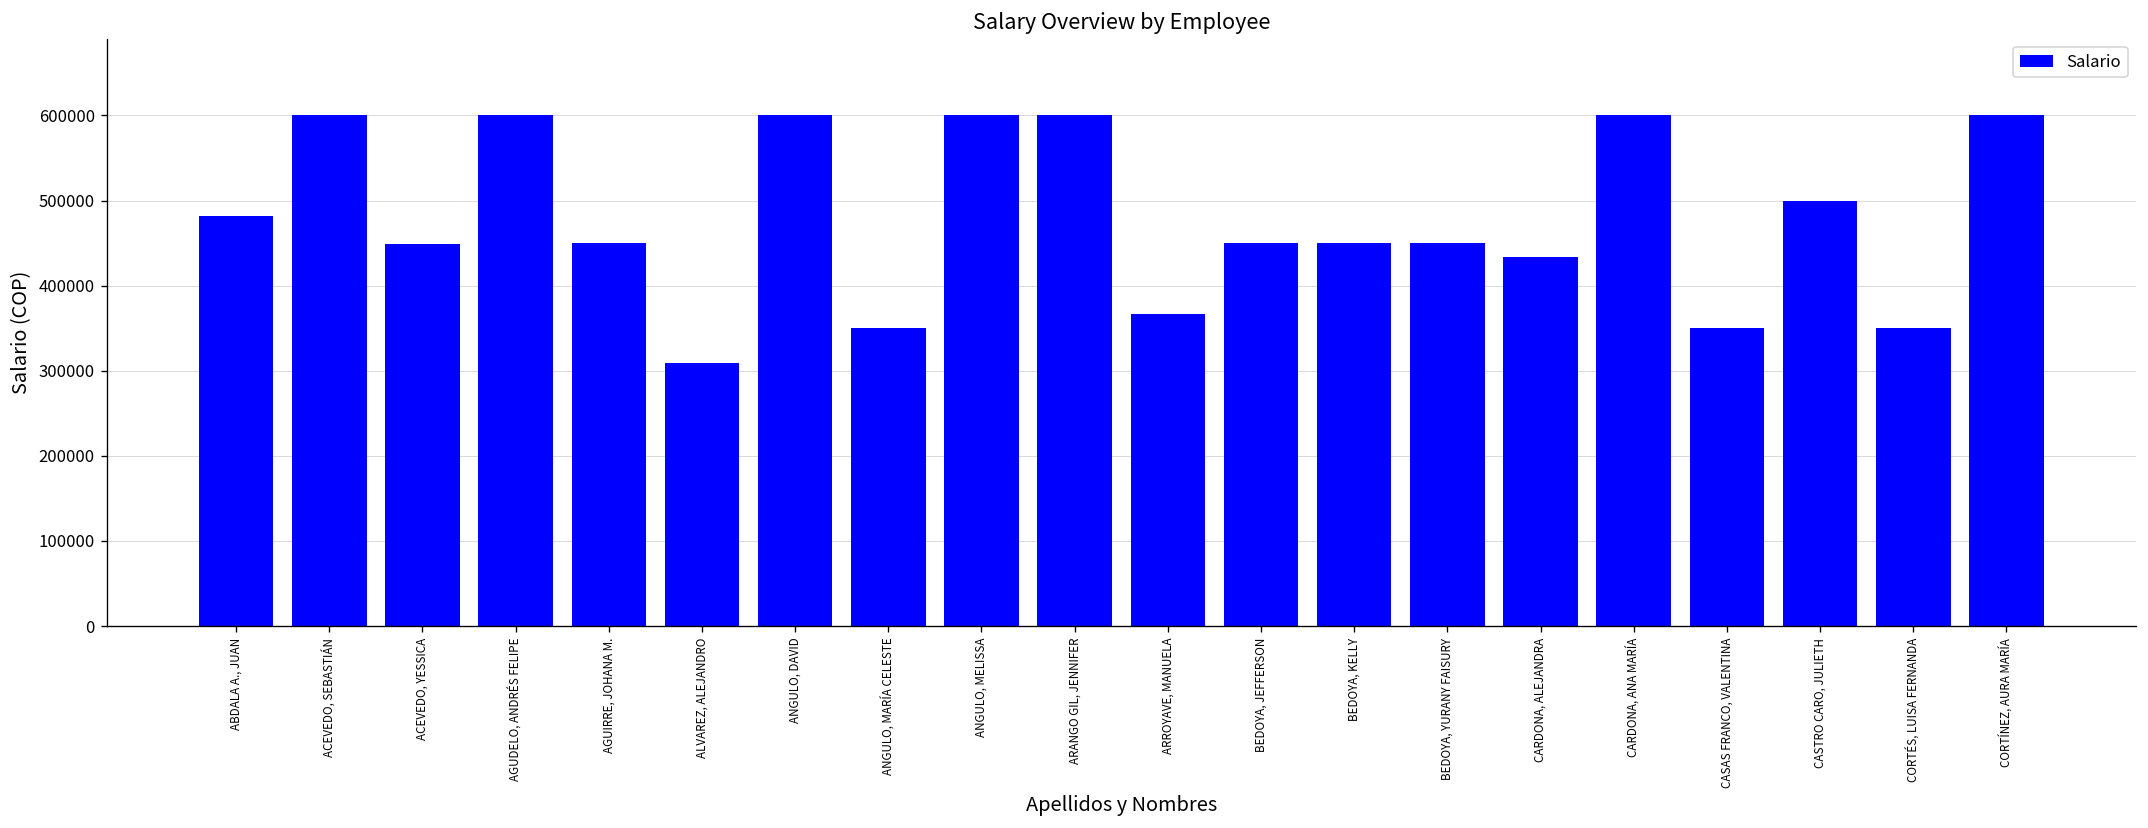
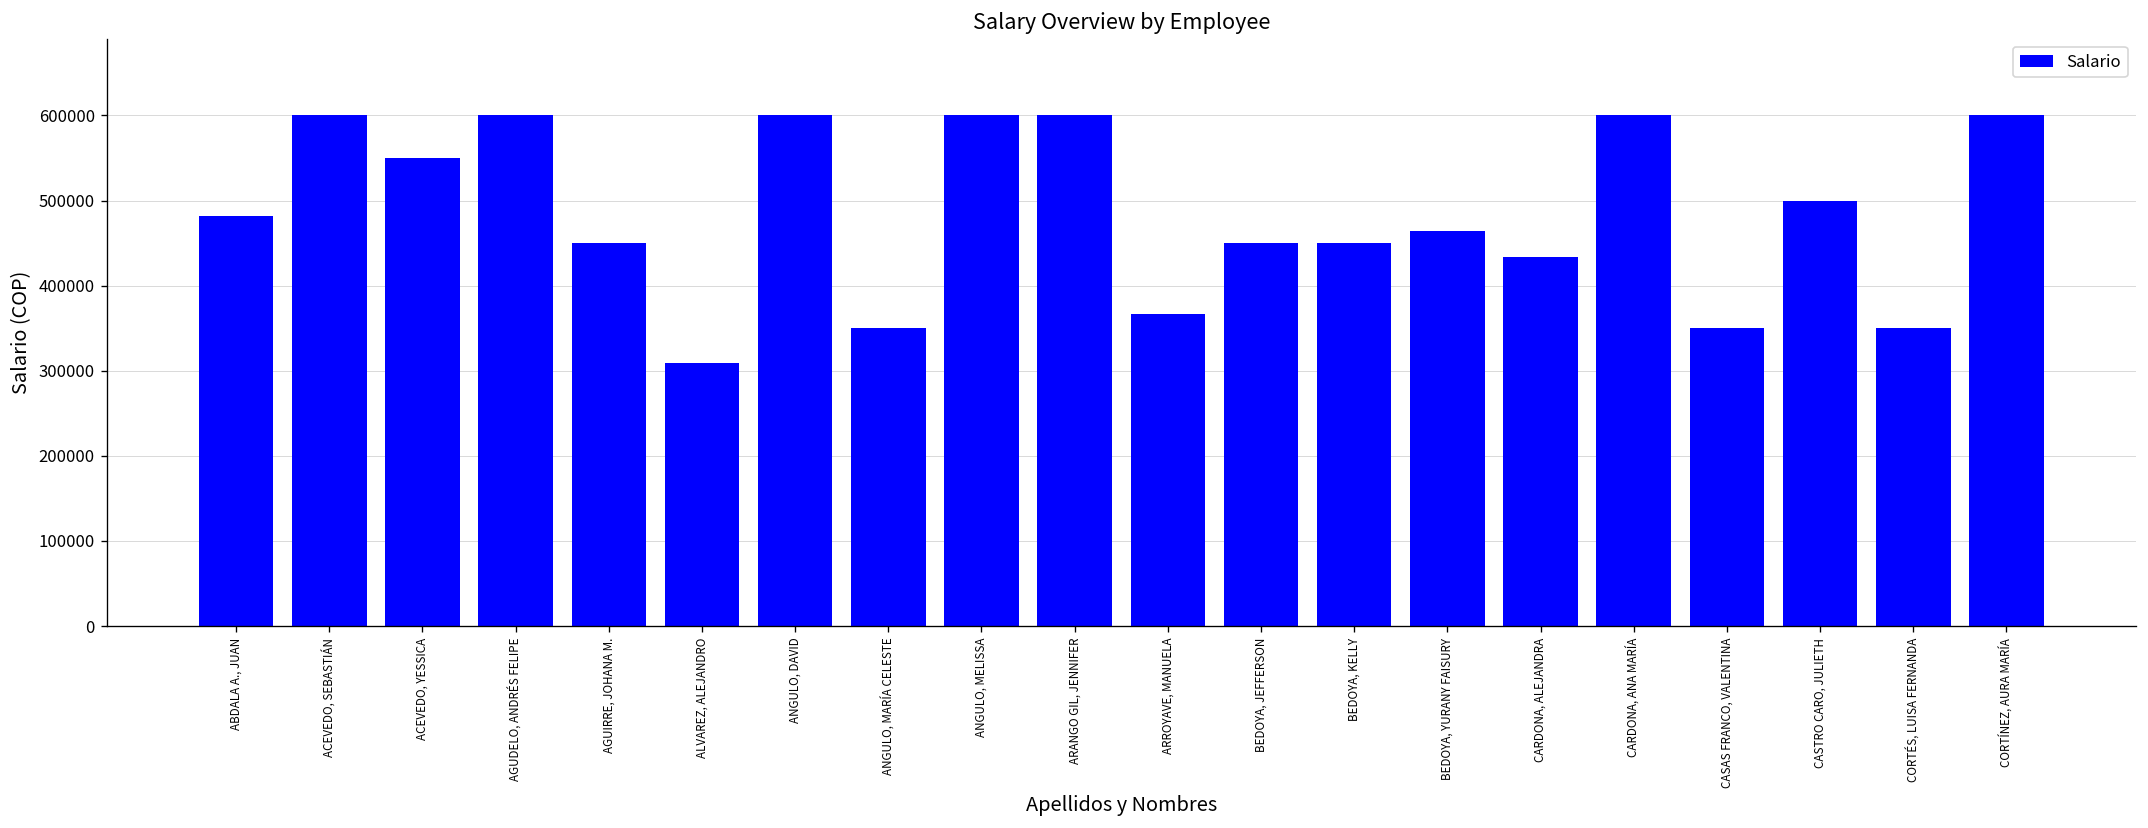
  {
    "ABDALA A., JUAN": 480000,
    "ACEVEDO, SEBASTIÁN": 600000,
-   "ACEVEDO, YESSICA": 450000,
+   "ACEVEDO, YESSICA": 550000,
    "AGUDELO, ANDRÉS FELIPE": 600000,
    "AGUIRRE, JOHANA M.": 450000,
    "ALVAREZ, ALEJANDRO": 310000,
    "ANGULO, DAVID": 600000,
    "ANGULO, MARÍA CELESTE": 350000,
    "ANGULO, MELISSA": 600000,
    "ARANGO GIL, JENNIFER": 600000,
    "ARROYAVE, MANUELA": 370000,
    "BEDOYA, JEFFERSON": 450000,
    "BEDOYA, KELLY": 450000,
-   "BEDOYA, YURANY FAISURY": 450000,
+   "BEDOYA, YURANY FAISURY": 460000,
    "CARDONA, ALEJANDRA": 430000,
    "CARDONA, ANA MARÍA": 600000,
    "CASAS FRANCO, VALENTINA": 350000,
    "CASTRO CARO, JULIETH": 500000,
    "CORTÉS, LUISA FERNANDA": 350000,
    "CORTÍNEZ, AURA MARÍA": 600000
  }
